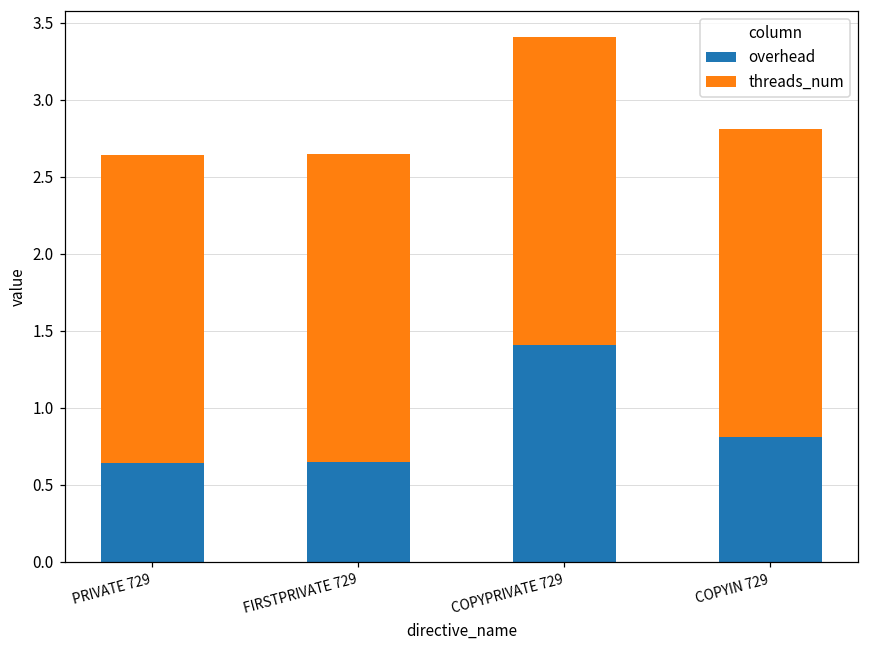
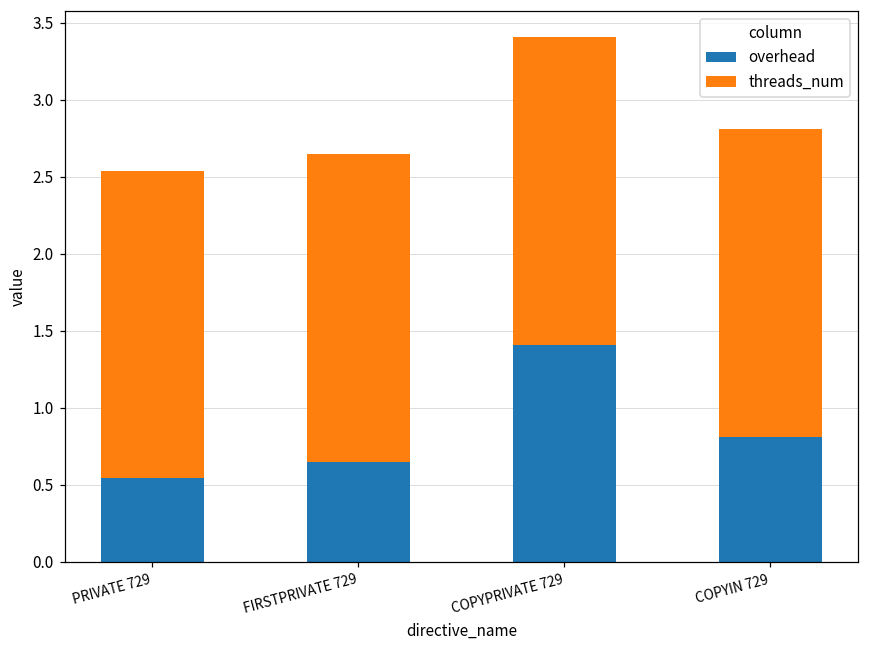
  {
    "overhead": {
-     "PRIVATE 729": 0.64,
+     "PRIVATE 729": 0.54,
      "FIRSTPRIVATE 729": 0.65,
      "COPYPRIVATE 729": 1.41,
      "COPYIN 729": 0.81
    },
    "threads_num": {
      "PRIVATE 729": 2.00,
      "FIRSTPRIVATE 729": 2.00,
      "COPYPRIVATE 729": 2.00,
      "COPYIN 729": 2.00
    }
  }
